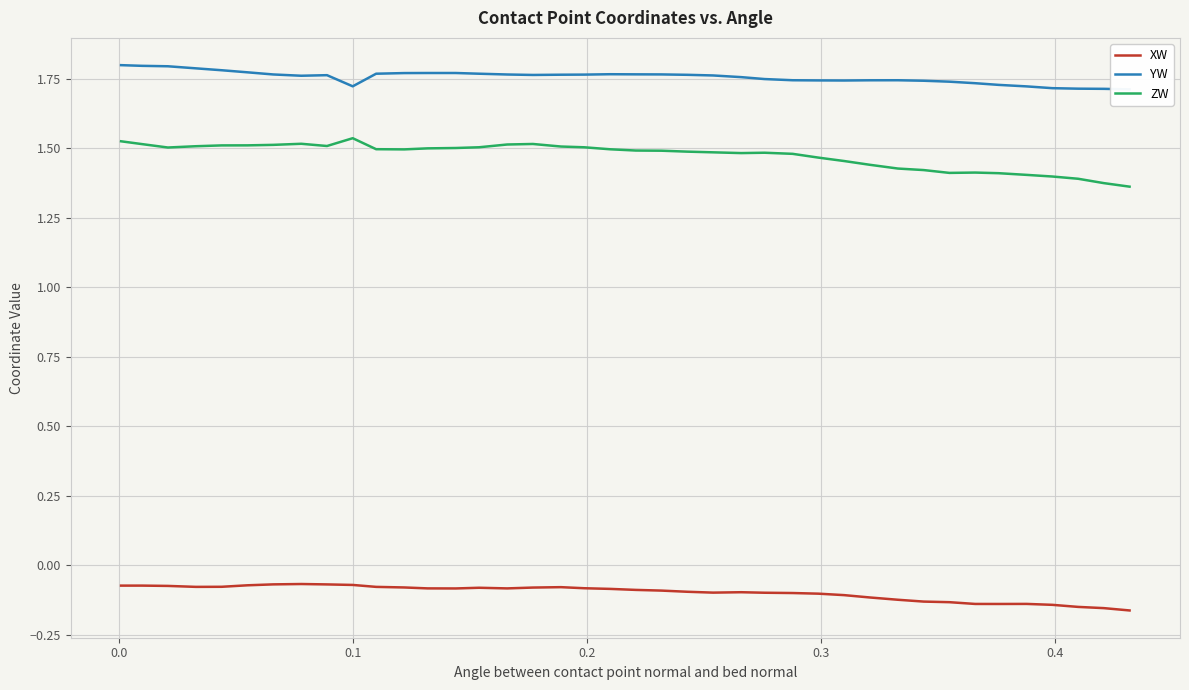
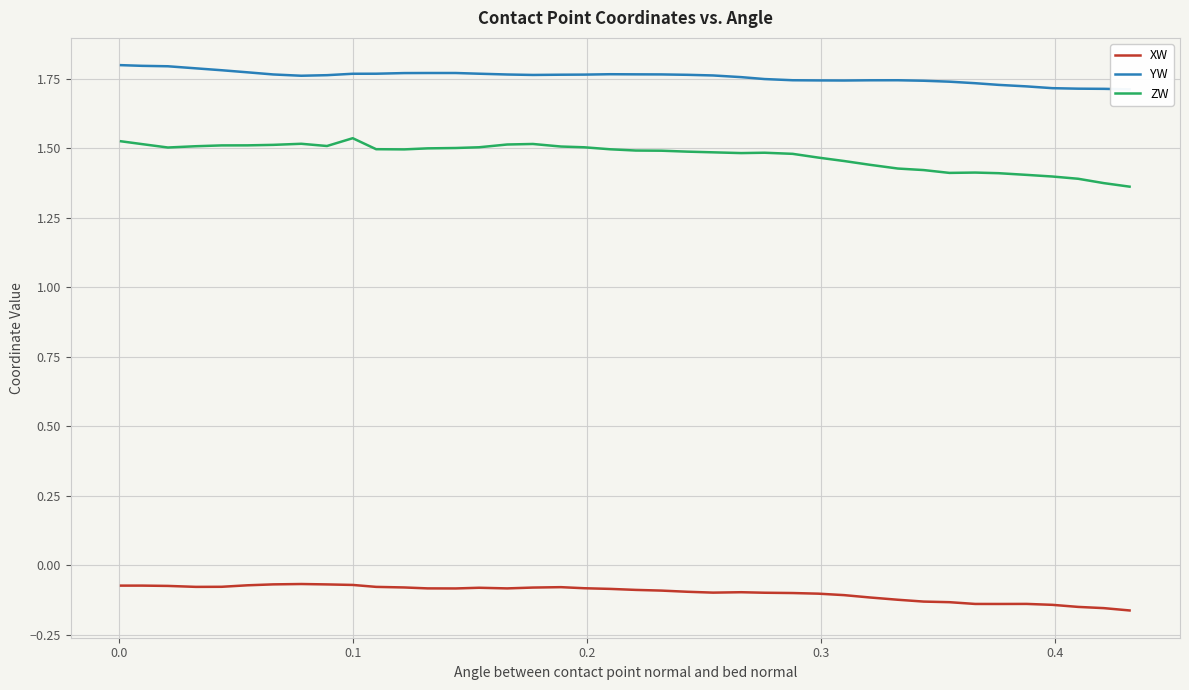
  {
    "XW": {
      "0.1": -0.07
    },
    "YW": {
-     "0.1": 1.72
+     "0.1": 1.77
    },
    "ZW": {
      "0.1": 1.54
    }
  }
